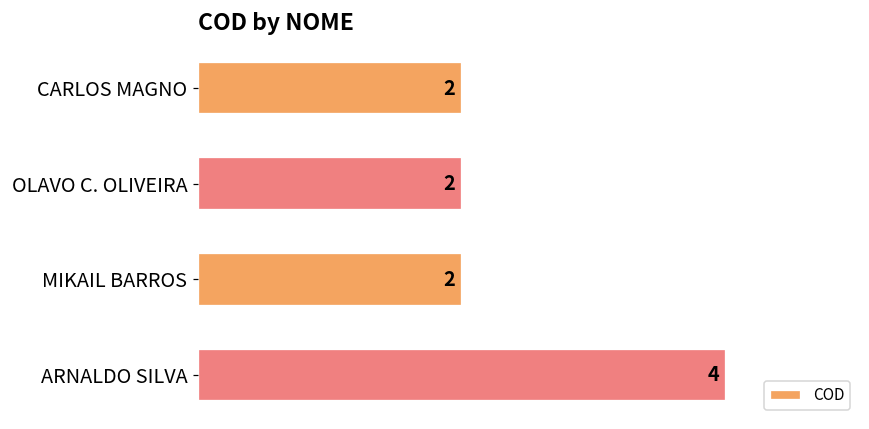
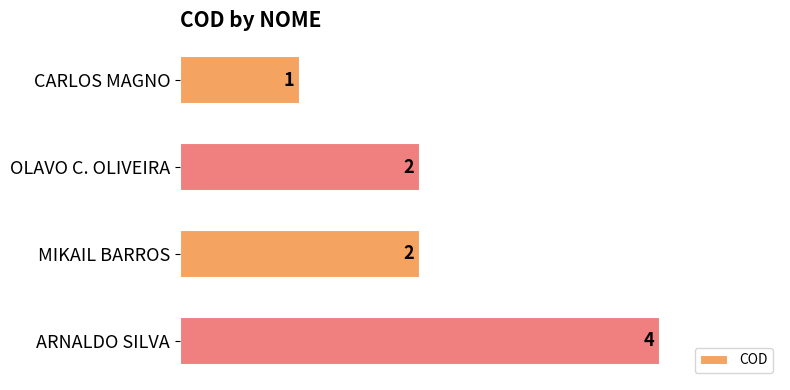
  {
-   "CARLOS MAGNO": 2,
+   "CARLOS MAGNO": 1,
    "OLAVO C. OLIVEIRA": 2,
    "MIKAIL BARROS": 2,
    "ARNALDO SILVA": 4
  }
